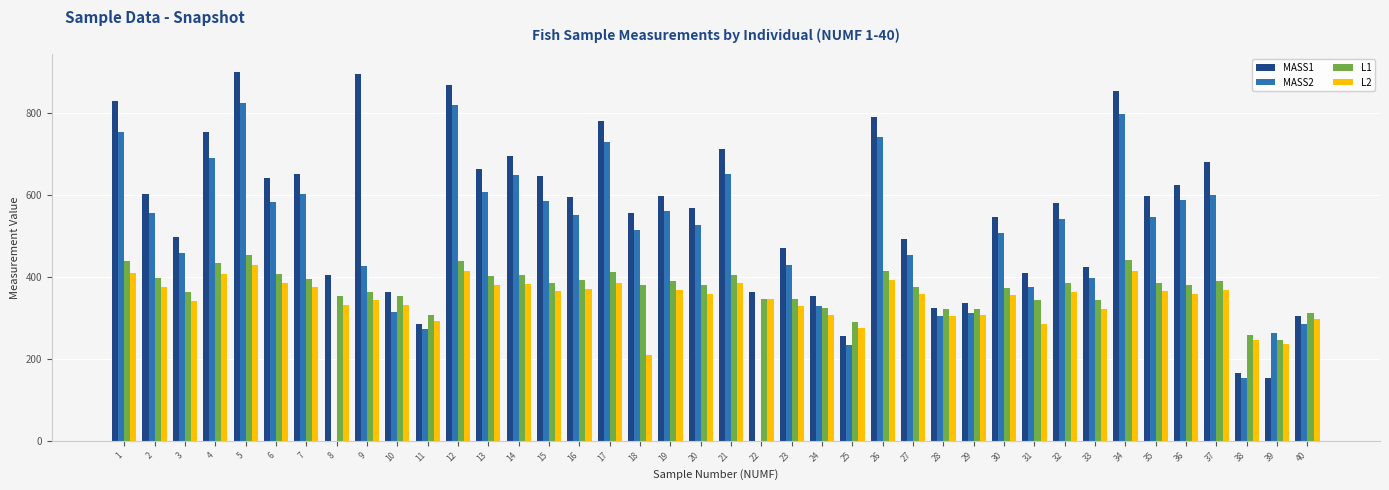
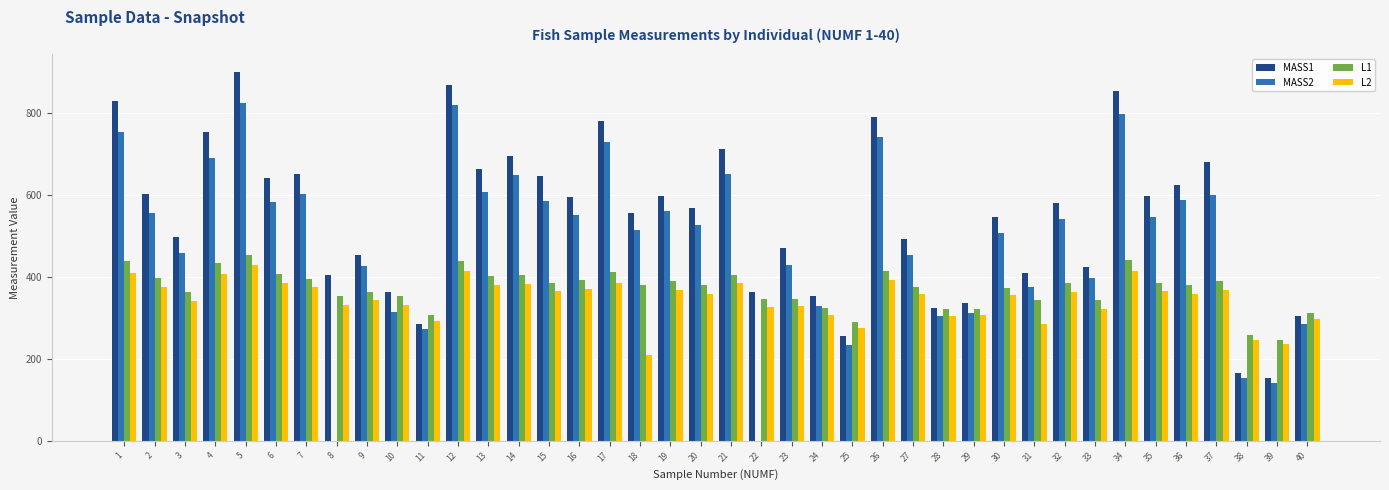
  {
    "MASS1": {
      "1": 830,
      "2": 600,
      "3": 500,
      "4": 750,
      "5": 900,
      "6": 640,
      "7": 650,
      "8": 410,
-     "9": 890,
+     "9": 450,
      "10": 360,
      "11": 290,
      "12": 870,
      "13": 660,
      "14": 690,
      "15": 650,
      "16": 590,
      "17": 780,
      "18": 560,
      "19": 600,
      "20": 570,
      "21": 710,
      "22": 360,
      "23": 470,
      "24": 350,
      "25": 260,
      "26": 790,
      "27": 490,
      "28": 320,
      "29": 340,
      "30": 550,
      "31": 410,
      "32": 580,
      "33": 430,
      "34": 850,
      "35": 600,
      "36": 620,
      "37": 680,
      "38": 170,
      "39": 150,
      "40": 300
    },
    "MASS2": {
      "1": 750,
      "2": 560,
      "3": 460,
      "4": 690,
      "5": 820,
      "6": 580,
      "7": 600,
      "8": 0,
      "9": 430,
      "10": 310,
      "11": 270,
      "12": 820,
      "13": 610,
      "14": 650,
      "15": 580,
      "16": 550,
      "17": 730,
      "18": 520,
      "19": 560,
      "20": 530,
      "21": 650,
      "22": 0,
      "23": 430,
      "24": 330,
      "25": 230,
      "26": 740,
      "27": 450,
      "28": 300,
      "29": 310,
      "30": 510,
      "31": 380,
      "32": 540,
      "33": 400,
      "34": 800,
      "35": 550,
      "36": 590,
      "37": 600,
      "38": 150,
-     "39": 260,
+     "39": 140,
      "40": 280
    },
    "L1": {
      "1": 440,
      "2": 400,
      "3": 360,
      "4": 430,
      "5": 450,
      "6": 410,
      "7": 400,
      "8": 350,
      "9": 360,
      "10": 350,
      "11": 310,
      "12": 440,
      "13": 400,
      "14": 410,
      "15": 390,
      "16": 390,
      "17": 410,
      "18": 380,
      "19": 390,
      "20": 380,
      "21": 410,
      "22": 350,
      "23": 350,
      "24": 320,
      "25": 290,
      "26": 420,
      "27": 380,
      "28": 320,
      "29": 320,
      "30": 370,
      "31": 340,
      "32": 380,
      "33": 340,
      "34": 440,
      "35": 390,
      "36": 380,
      "37": 390,
      "38": 260,
      "39": 250,
      "40": 310
    },
    "L2": {
      "1": 410,
      "2": 380,
      "3": 340,
      "4": 410,
      "5": 430,
      "6": 390,
      "7": 380,
      "8": 330,
      "9": 340,
      "10": 330,
      "11": 290,
      "12": 410,
      "13": 380,
      "14": 380,
      "15": 370,
      "16": 370,
      "17": 380,
      "18": 210,
      "19": 370,
      "20": 360,
      "21": 380,
-     "22": 350,
+     "22": 330,
      "23": 330,
      "24": 310,
      "25": 280,
      "26": 390,
      "27": 360,
      "28": 310,
      "29": 310,
      "30": 360,
      "31": 280,
      "32": 360,
      "33": 320,
      "34": 420,
      "35": 370,
      "36": 360,
      "37": 370,
      "38": 250,
      "39": 240,
      "40": 300
    }
  }
